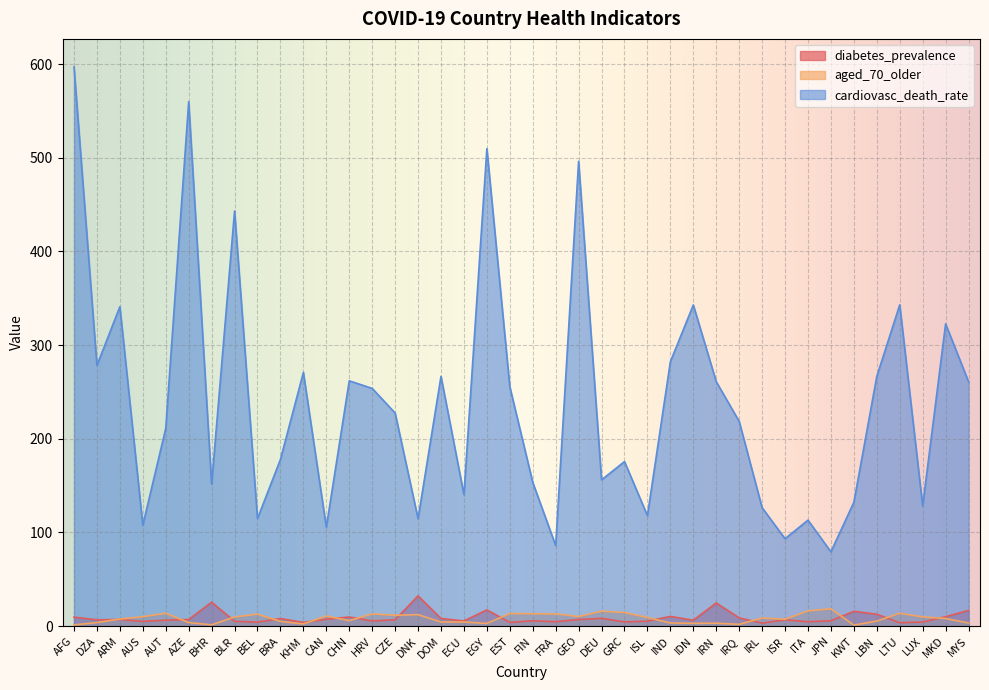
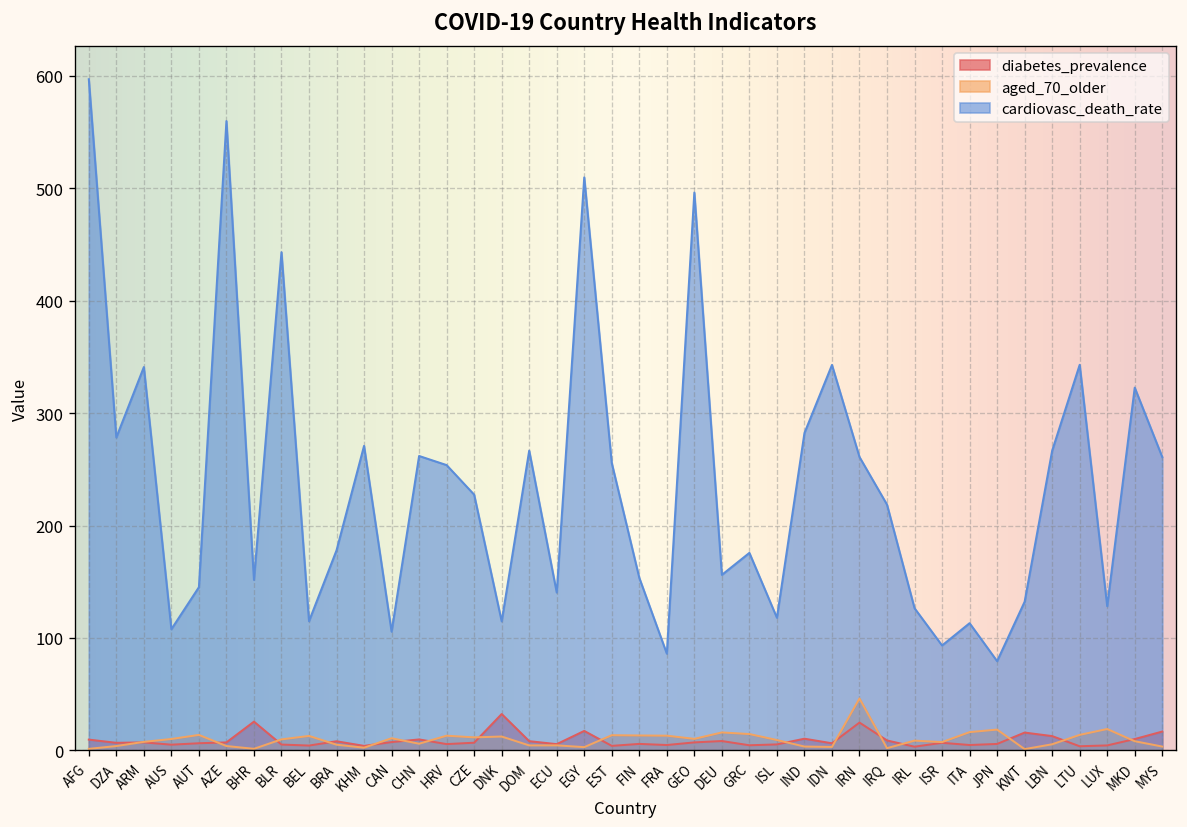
  {
    "diabetes_prevalence": {
      "AFG": 10,
      "DZA": 10,
      "AUS": 10,
      "AUT": 10,
      "AZE": 10,
      "BHR": 30,
      "BLR": 10,
      "BEL": 0,
      "BRA": 10,
      "CAN": 10,
      "CHN": 10,
      "HRV": 10,
      "CZE": 10,
      "DNK": 30,
      "DOM": 10,
      "EGY": 20,
      "EST": 0,
      "FIN": 10,
      "FRA": 0,
      "GEO": 10,
      "DEU": 10,
      "GRC": 0,
      "ISL": 10,
      "IND": 10,
      "IDN": 10,
      "IRN": 20,
      "IRQ": 10,
      "IRL": 0,
      "ITA": 0,
      "JPN": 10,
      "KWT": 20,
      "LBN": 10,
      "LTU": 0,
      "LUX": 0,
      "MYS": 20
    },
    "aged_70_older": {
      "AFG": 0,
      "DZA": 0,
      "AUS": 10,
      "AUT": 10,
      "AZE": 0,
      "BHR": 0,
      "BLR": 10,
      "BEL": 10,
      "BRA": 10,
      "CAN": 10,
      "CHN": 10,
      "HRV": 10,
      "CZE": 10,
      "DNK": 10,
      "DOM": 0,
      "EGY": 0,
      "EST": 10,
      "FIN": 10,
      "FRA": 10,
      "GEO": 10,
      "DEU": 20,
      "GRC": 10,
      "ISL": 10,
      "IND": 0,
      "IDN": 0,
-     "IRN": 0,
+     "IRN": 50,
      "IRQ": 0,
      "IRL": 10,
      "ITA": 20,
      "JPN": 20,
      "KWT": 0,
      "LBN": 10,
      "LTU": 10,
-     "LUX": 10,
+     "LUX": 20,
      "MYS": 0
    },
    "cardiovasc_death_rate": {
      "AFG": 600,
      "DZA": 280,
      "ARM": 340,
      "AUS": 110,
-     "AUT": 210,
+     "AUT": 150,
      "AZE": 560,
      "BHR": 150,
      "BLR": 440,
      "BEL": 110,
      "BRA": 180,
      "KHM": 270,
      "CAN": 110,
      "CHN": 260,
      "HRV": 250,
      "CZE": 230,
      "DNK": 110,
      "DOM": 270,
      "ECU": 140,
      "EGY": 510,
      "EST": 260,
      "FIN": 150,
      "FRA": 90,
      "GEO": 500,
      "DEU": 160,
      "GRC": 180,
      "ISL": 120,
      "IND": 280,
      "IDN": 340,
      "IRN": 260,
      "IRQ": 220,
      "IRL": 130,
      "ISR": 90,
      "ITA": 110,
      "JPN": 80,
      "KWT": 130,
      "LBN": 270,
      "LTU": 340,
      "LUX": 130,
      "MKD": 320,
      "MYS": 260
    }
  }
